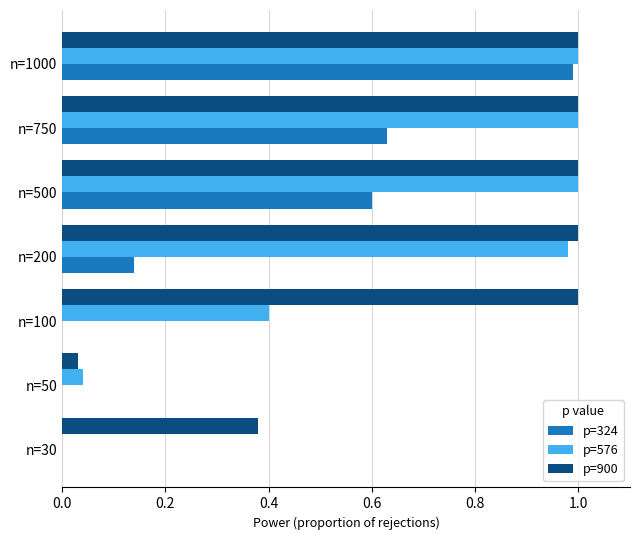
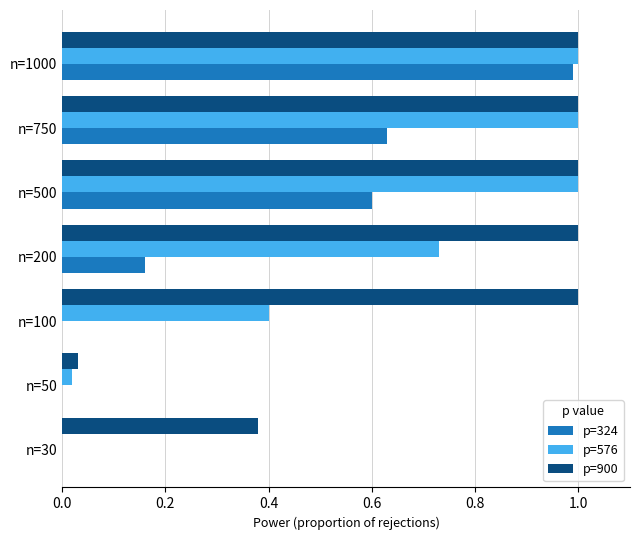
  {
    "p=324": {
      "n=1000": 0.99,
      "n=750": 0.63,
      "n=500": 0.60,
-     "n=200": 0.14,
+     "n=200": 0.16,
      "n=100": 0.00,
      "n=50": 0.00,
      "n=30": 0.00
    },
    "p=576": {
      "n=1000": 1.00,
      "n=750": 1.00,
      "n=500": 1.00,
-     "n=200": 0.98,
+     "n=200": 0.73,
      "n=100": 0.40,
-     "n=50": 0.04,
+     "n=50": 0.02,
      "n=30": 0.00
    },
    "p=900": {
      "n=1000": 1.00,
      "n=750": 1.00,
      "n=500": 1.00,
      "n=200": 1.00,
      "n=100": 1.00,
      "n=50": 0.03,
      "n=30": 0.38
    }
  }
